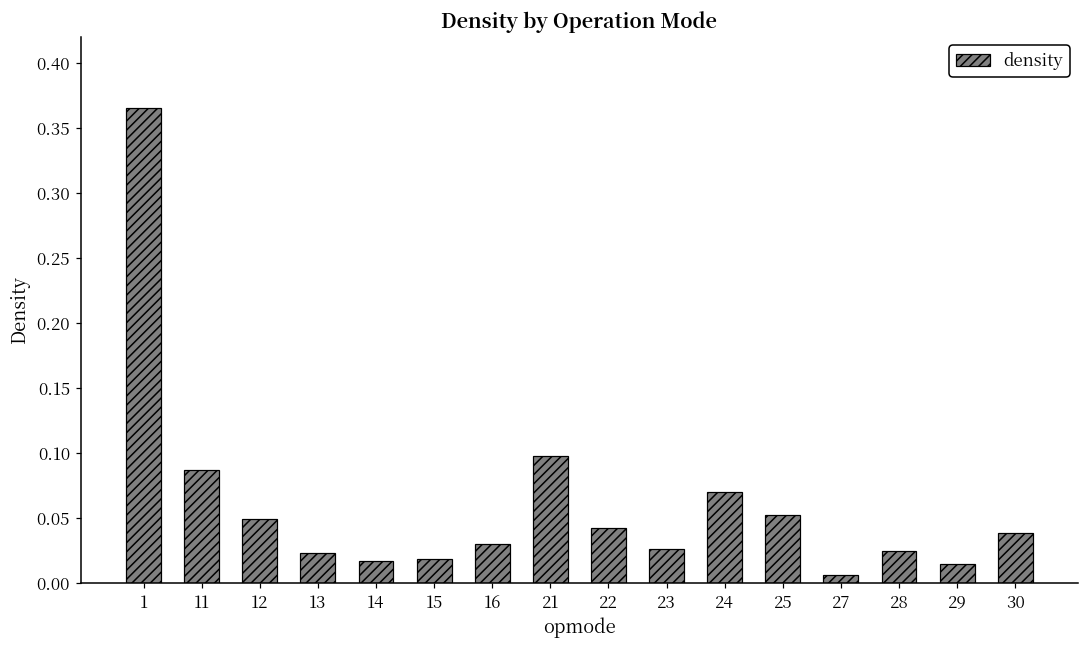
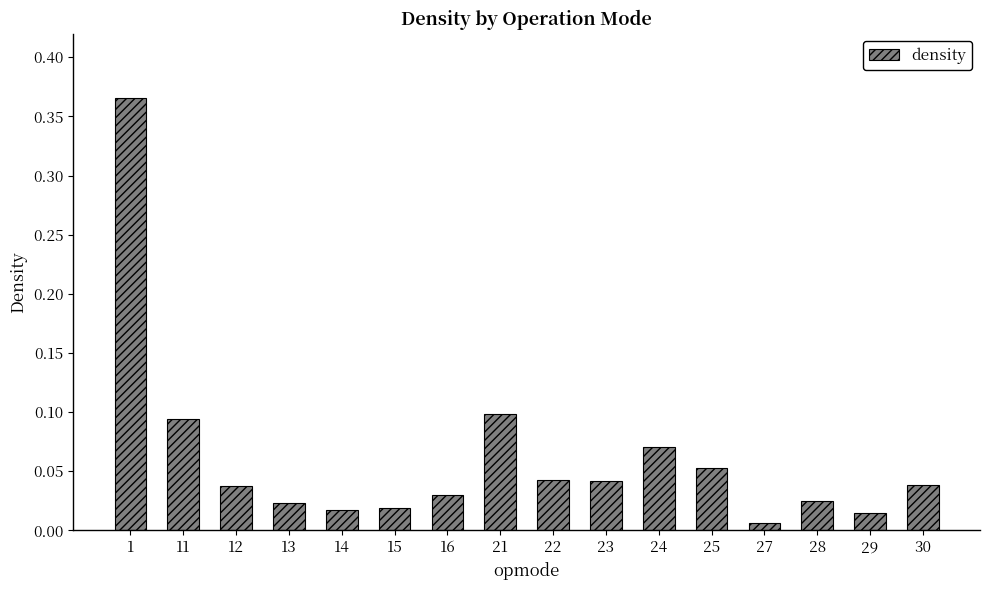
  {
    "1": 0.365,
-   "11": 0.087,
-   "12": 0.050,
+   "11": 0.094,
+   "12": 0.038,
    "13": 0.023,
    "14": 0.017,
    "15": 0.019,
    "16": 0.030,
    "21": 0.098,
    "22": 0.043,
-   "23": 0.026,
+   "23": 0.041,
    "24": 0.070,
    "25": 0.053,
    "27": 0.006,
    "28": 0.025,
    "29": 0.015,
    "30": 0.038
  }
